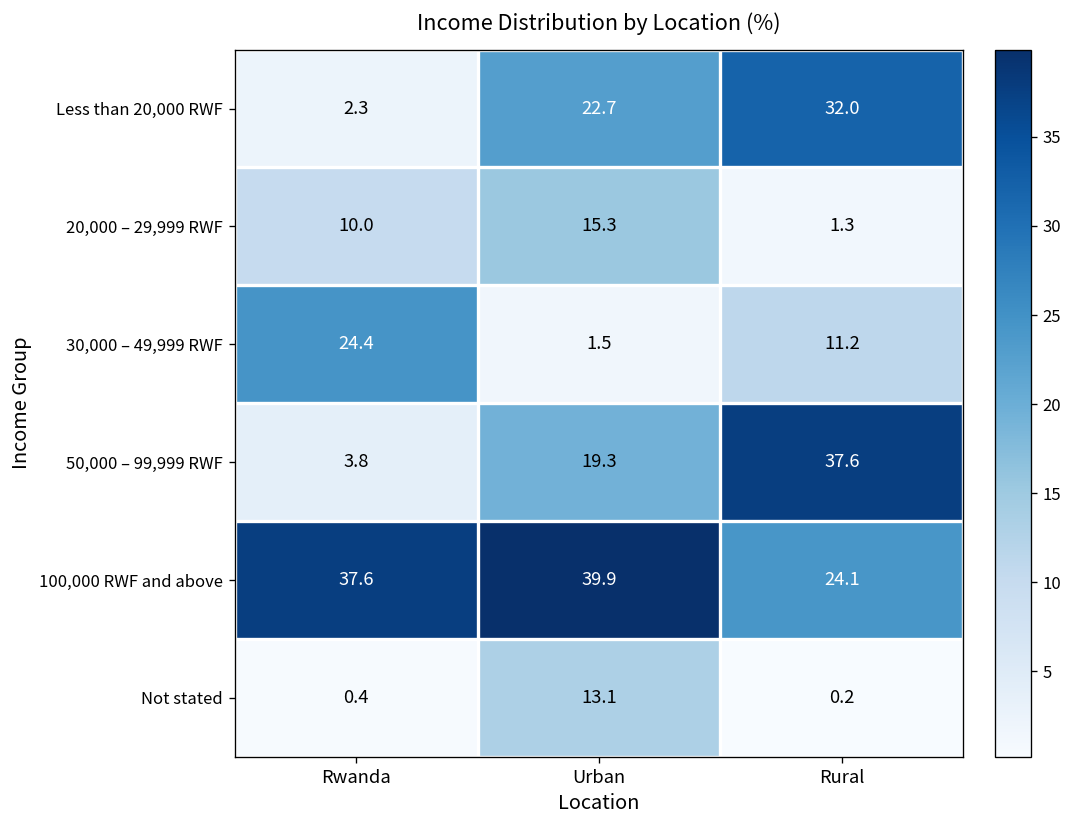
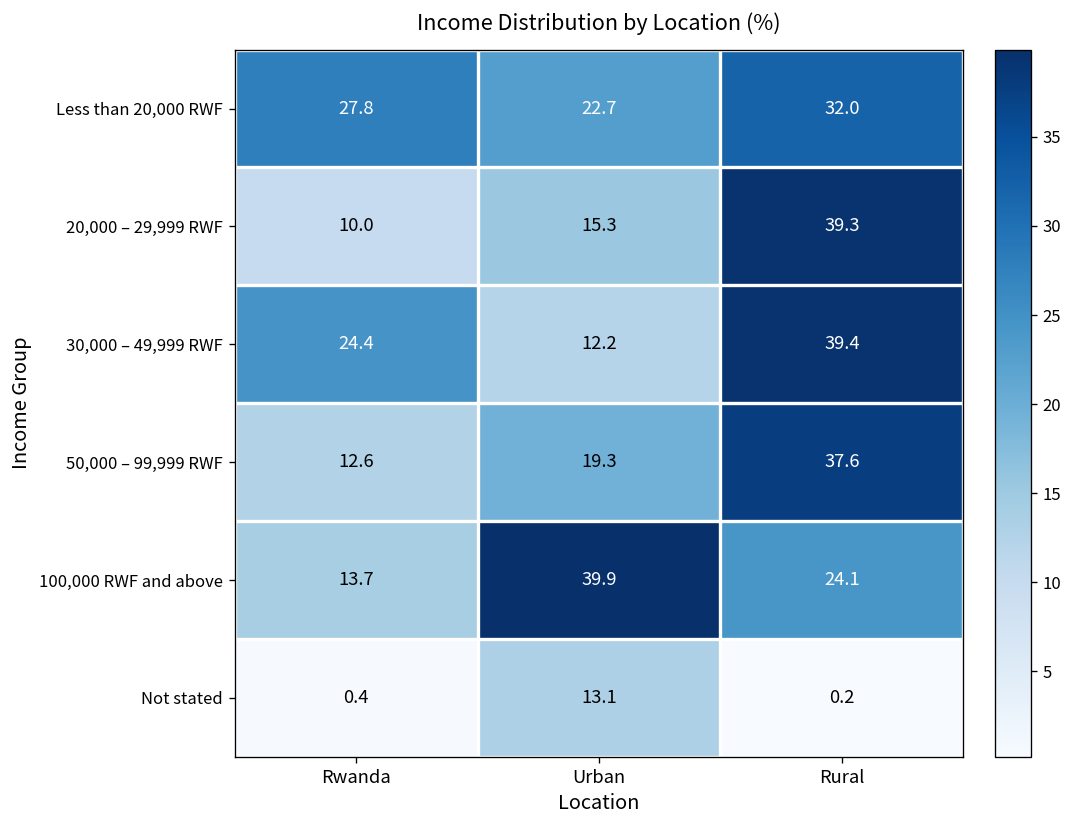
  {
    "Less than 20,000 RWF": {
-     "Rwanda": 2.3,
+     "Rwanda": 27.8,
      "Urban": 22.7,
      "Rural": 32.0
    },
    "20,000 – 29,999 RWF": {
      "Rwanda": 10.0,
      "Urban": 15.3,
-     "Rural": 1.3
+     "Rural": 39.3
    },
    "30,000 – 49,999 RWF": {
      "Rwanda": 24.4,
-     "Urban": 1.5,
-     "Rural": 11.2
+     "Urban": 12.2,
+     "Rural": 39.4
    },
    "50,000 – 99,999 RWF": {
-     "Rwanda": 3.8,
+     "Rwanda": 12.6,
      "Urban": 19.3,
      "Rural": 37.6
    },
    "100,000 RWF and above": {
-     "Rwanda": 37.6,
+     "Rwanda": 13.7,
      "Urban": 39.9,
      "Rural": 24.1
    },
    "Not stated": {
      "Rwanda": 0.4,
      "Urban": 13.1,
      "Rural": 0.2
    }
  }
